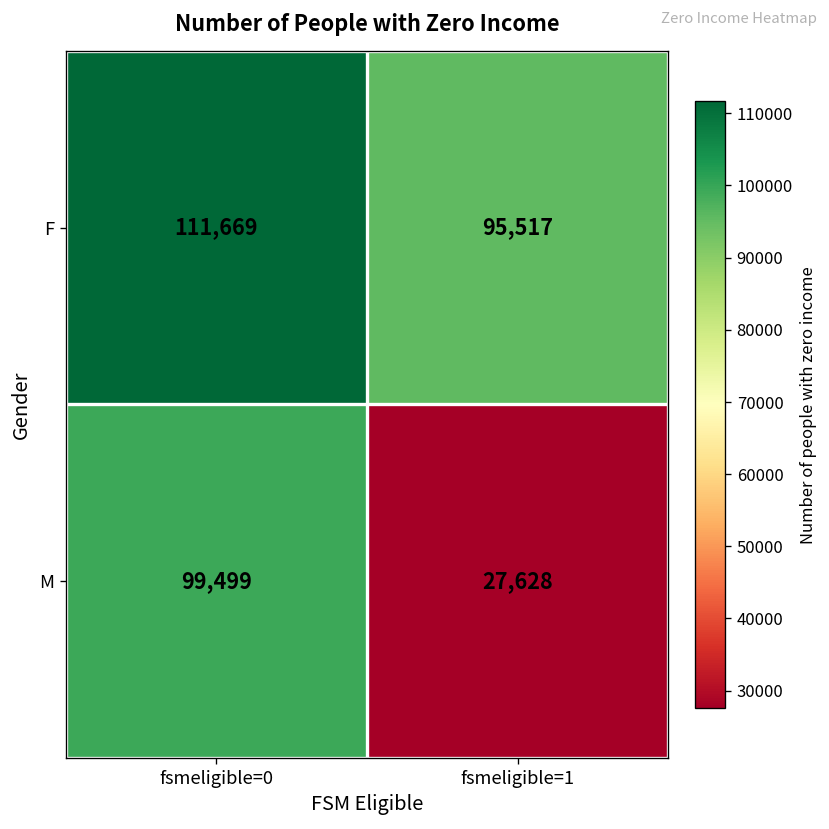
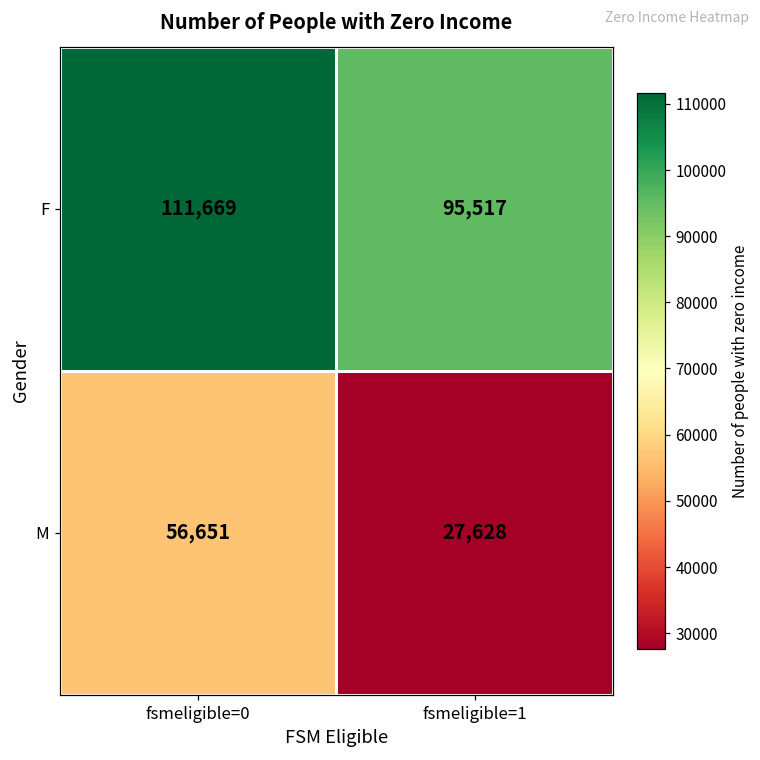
  {
    "F": {
      "fsmeligible=0": "111,669",
      "fsmeligible=1": "95,517"
    },
    "M": {
-     "fsmeligible=0": "99,499",
+     "fsmeligible=0": "56,651",
      "fsmeligible=1": "27,628"
    }
  }
